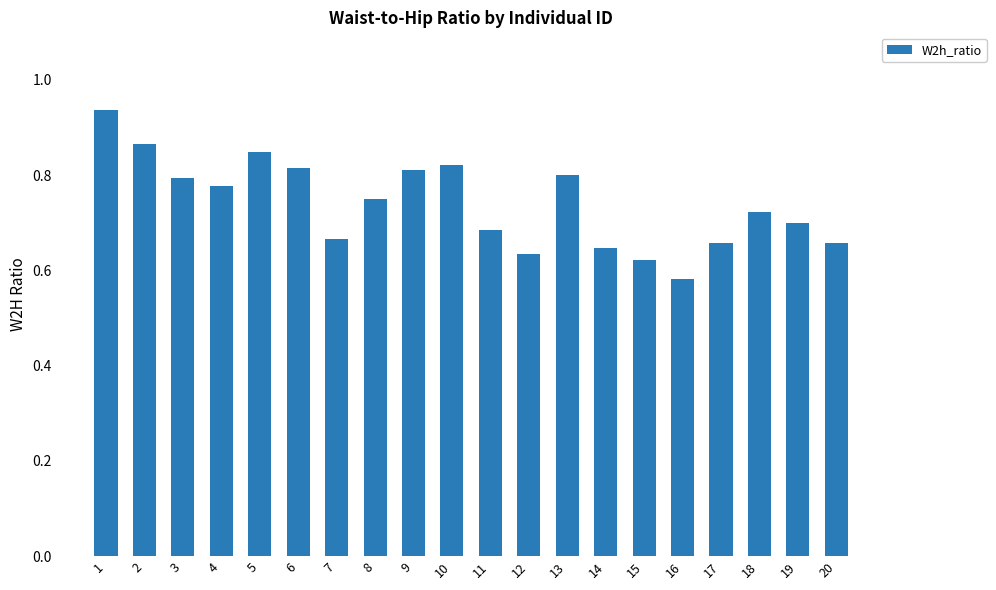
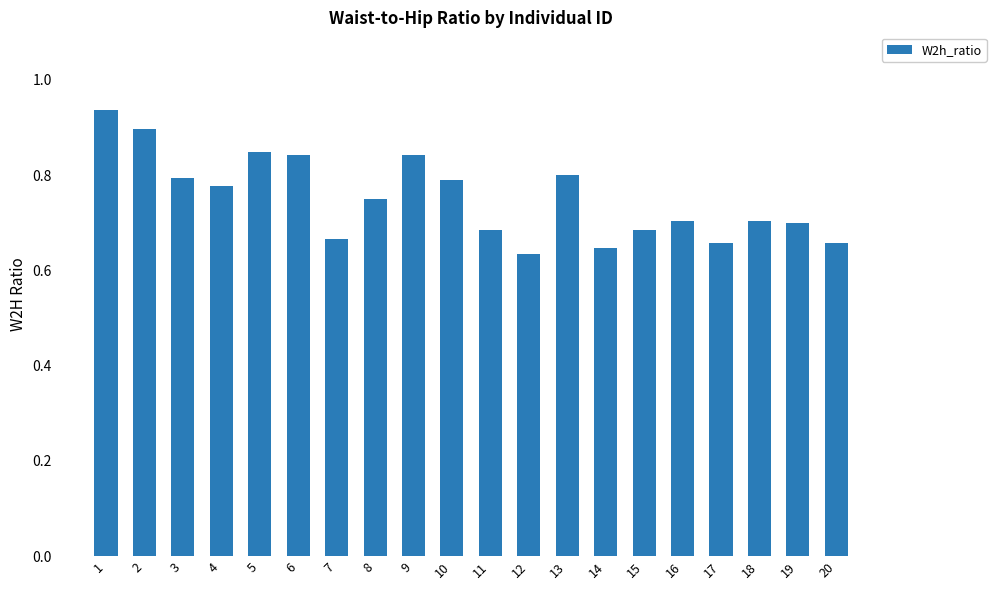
  {
    "1": 0.94,
-   "2": 0.86,
+   "2": 0.90,
    "3": 0.79,
    "4": 0.78,
    "5": 0.85,
-   "6": 0.81,
+   "6": 0.84,
    "7": 0.67,
    "8": 0.75,
-   "9": 0.81,
-   "10": 0.82,
+   "9": 0.84,
+   "10": 0.79,
    "11": 0.69,
    "12": 0.63,
    "13": 0.80,
    "14": 0.65,
-   "15": 0.62,
-   "16": 0.58,
+   "15": 0.68,
+   "16": 0.70,
    "17": 0.66,
-   "18": 0.72,
+   "18": 0.70,
    "19": 0.70,
    "20": 0.66
  }
